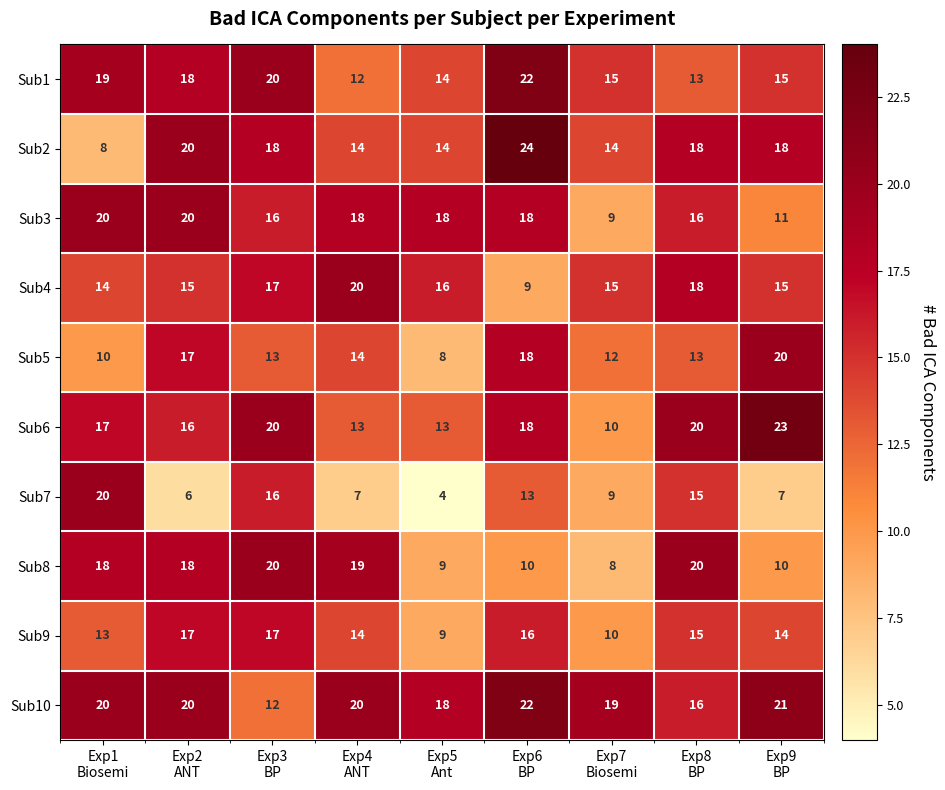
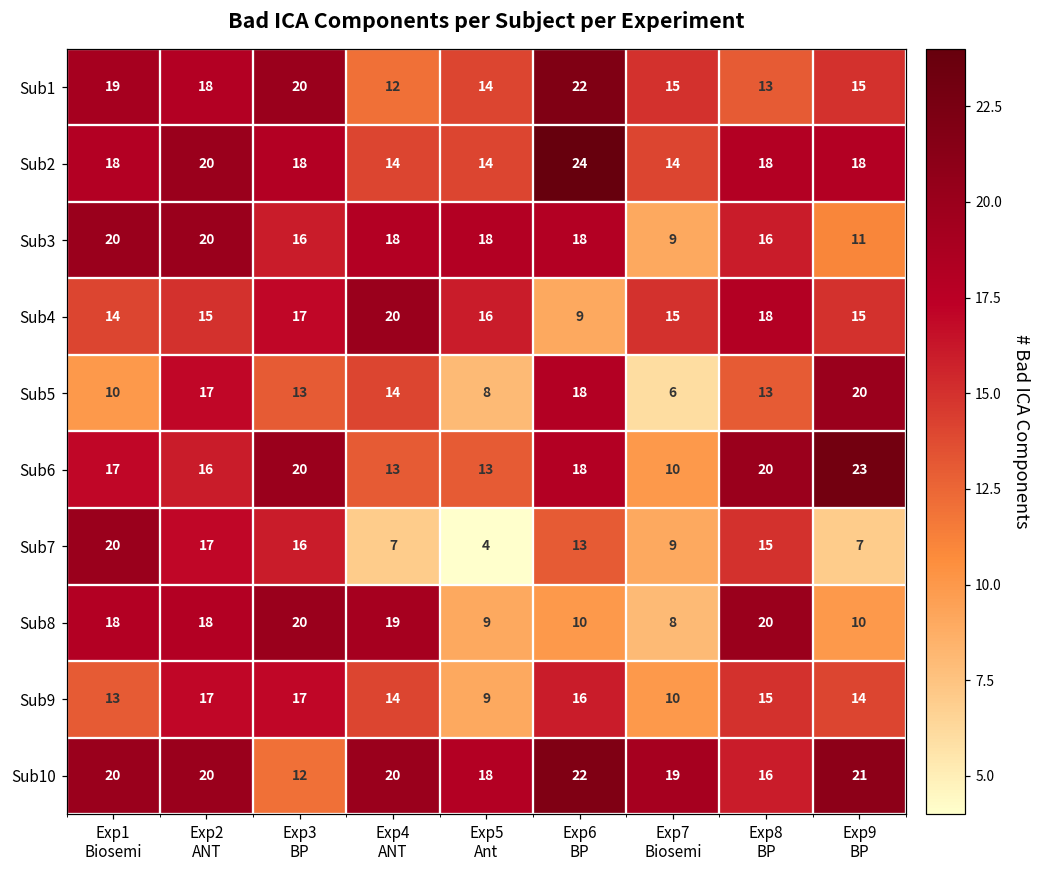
  {
    "Sub1": {
      "Exp1 Biosemi": 19,
      "Exp2 ANT": 18,
      "Exp3 BP": 20,
      "Exp4 ANT": 12,
      "Exp5 Ant": 14,
      "Exp6 BP": 22,
      "Exp7 Biosemi": 15,
      "Exp8 BP": 13,
      "Exp9 BP": 15
    },
    "Sub2": {
-     "Exp1 Biosemi": 8,
+     "Exp1 Biosemi": 18,
      "Exp2 ANT": 20,
      "Exp3 BP": 18,
      "Exp4 ANT": 14,
      "Exp5 Ant": 14,
      "Exp6 BP": 24,
      "Exp7 Biosemi": 14,
      "Exp8 BP": 18,
      "Exp9 BP": 18
    },
    "Sub3": {
      "Exp1 Biosemi": 20,
      "Exp2 ANT": 20,
      "Exp3 BP": 16,
      "Exp4 ANT": 18,
      "Exp5 Ant": 18,
      "Exp6 BP": 18,
      "Exp7 Biosemi": 9,
      "Exp8 BP": 16,
      "Exp9 BP": 11
    },
    "Sub4": {
      "Exp1 Biosemi": 14,
      "Exp2 ANT": 15,
      "Exp3 BP": 17,
      "Exp4 ANT": 20,
      "Exp5 Ant": 16,
      "Exp6 BP": 9,
      "Exp7 Biosemi": 15,
      "Exp8 BP": 18,
      "Exp9 BP": 15
    },
    "Sub5": {
      "Exp1 Biosemi": 10,
      "Exp2 ANT": 17,
      "Exp3 BP": 13,
      "Exp4 ANT": 14,
      "Exp5 Ant": 8,
      "Exp6 BP": 18,
-     "Exp7 Biosemi": 12,
+     "Exp7 Biosemi": 6,
      "Exp8 BP": 13,
      "Exp9 BP": 20
    },
    "Sub6": {
      "Exp1 Biosemi": 17,
      "Exp2 ANT": 16,
      "Exp3 BP": 20,
      "Exp4 ANT": 13,
      "Exp5 Ant": 13,
      "Exp6 BP": 18,
      "Exp7 Biosemi": 10,
      "Exp8 BP": 20,
      "Exp9 BP": 23
    },
    "Sub7": {
      "Exp1 Biosemi": 20,
-     "Exp2 ANT": 6,
+     "Exp2 ANT": 17,
      "Exp3 BP": 16,
      "Exp4 ANT": 7,
      "Exp5 Ant": 4,
      "Exp6 BP": 13,
      "Exp7 Biosemi": 9,
      "Exp8 BP": 15,
      "Exp9 BP": 7
    },
    "Sub8": {
      "Exp1 Biosemi": 18,
      "Exp2 ANT": 18,
      "Exp3 BP": 20,
      "Exp4 ANT": 19,
      "Exp5 Ant": 9,
      "Exp6 BP": 10,
      "Exp7 Biosemi": 8,
      "Exp8 BP": 20,
      "Exp9 BP": 10
    },
    "Sub9": {
      "Exp1 Biosemi": 13,
      "Exp2 ANT": 17,
      "Exp3 BP": 17,
      "Exp4 ANT": 14,
      "Exp5 Ant": 9,
      "Exp6 BP": 16,
      "Exp7 Biosemi": 10,
      "Exp8 BP": 15,
      "Exp9 BP": 14
    },
    "Sub10": {
      "Exp1 Biosemi": 20,
      "Exp2 ANT": 20,
      "Exp3 BP": 12,
      "Exp4 ANT": 20,
      "Exp5 Ant": 18,
      "Exp6 BP": 22,
      "Exp7 Biosemi": 19,
      "Exp8 BP": 16,
      "Exp9 BP": 21
    }
  }
